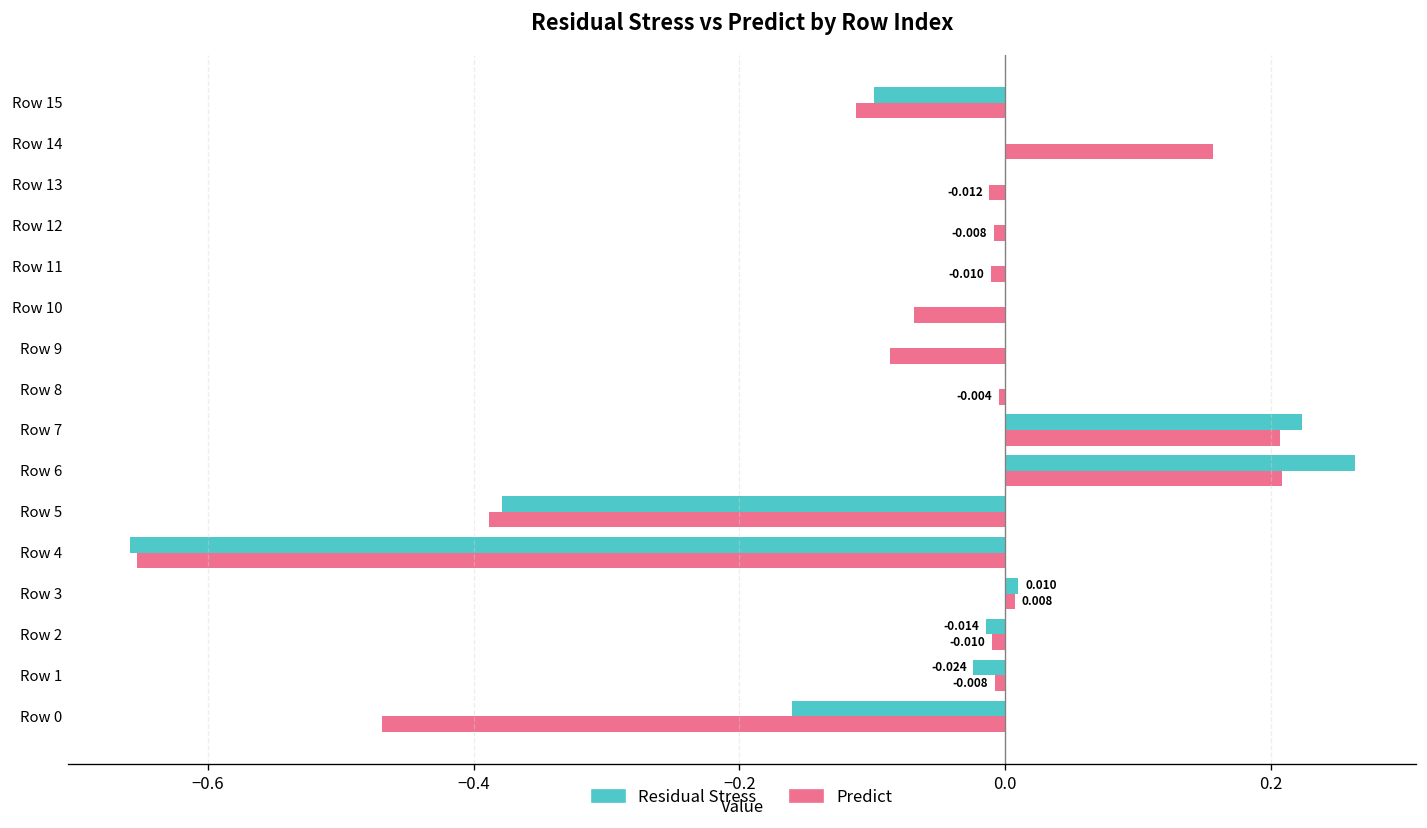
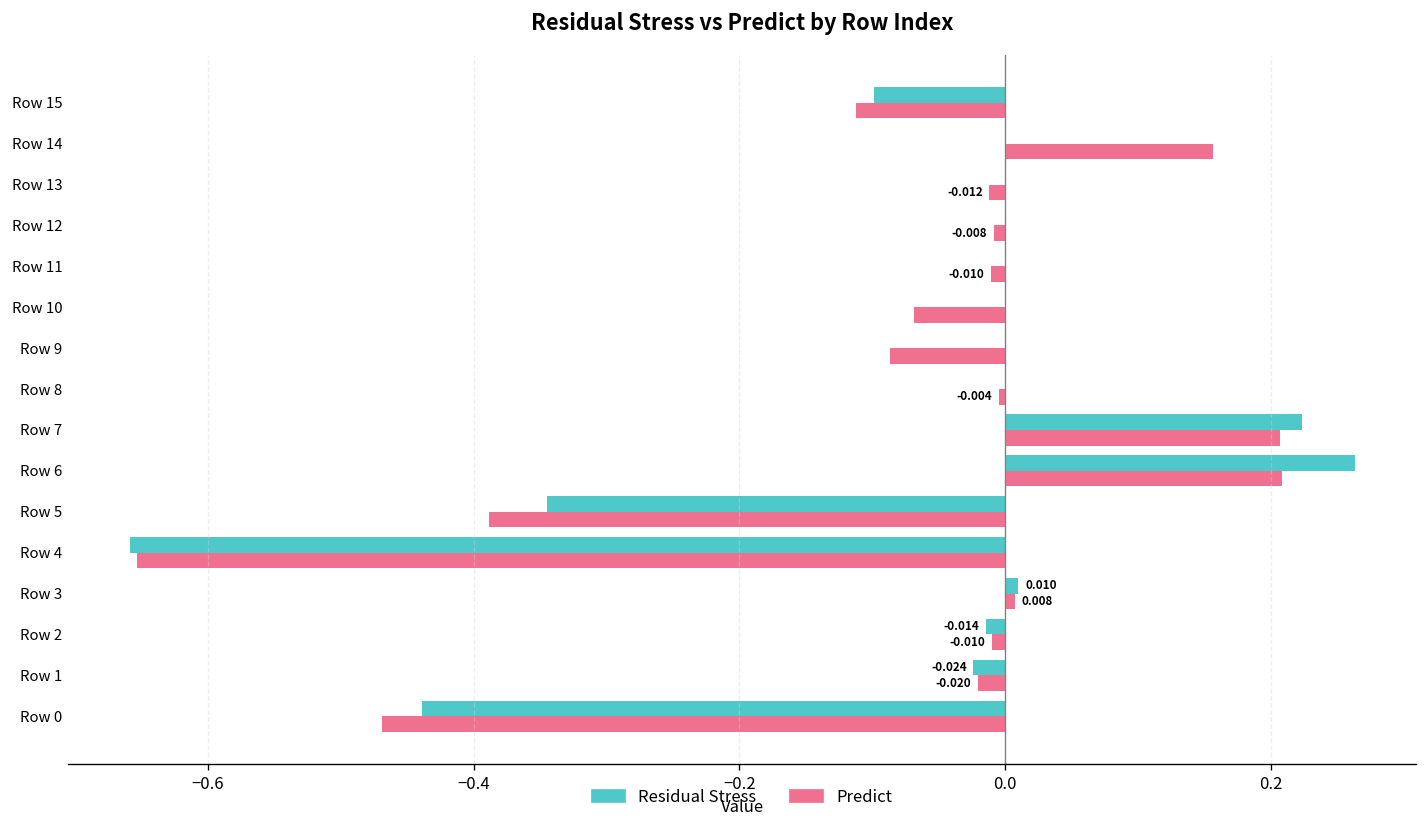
  {
    "Residual Stress": {
      "Row 15": -0.099,
      "Row 14": 0.000,
      "Row 13": 0.000,
      "Row 12": 0.000,
      "Row 11": 0.000,
      "Row 10": 0.000,
      "Row 9": 0.000,
      "Row 8": 0.000,
      "Row 7": 0.223,
      "Row 6": 0.263,
-     "Row 5": -0.379,
+     "Row 5": -0.345,
      "Row 4": -0.659,
-     "Row 0": -0.161
+     "Row 0": -0.439
    },
    "Predict": {
      "Row 13": -0.012,
      "Row 12": -0.008,
      "Row 11": -0.010,
      "Row 8": -0.004,
      "Row 3": 0.008,
      "Row 2": -0.010,
-     "Row 1": -0.008
+     "Row 1": -0.020
    }
  }
